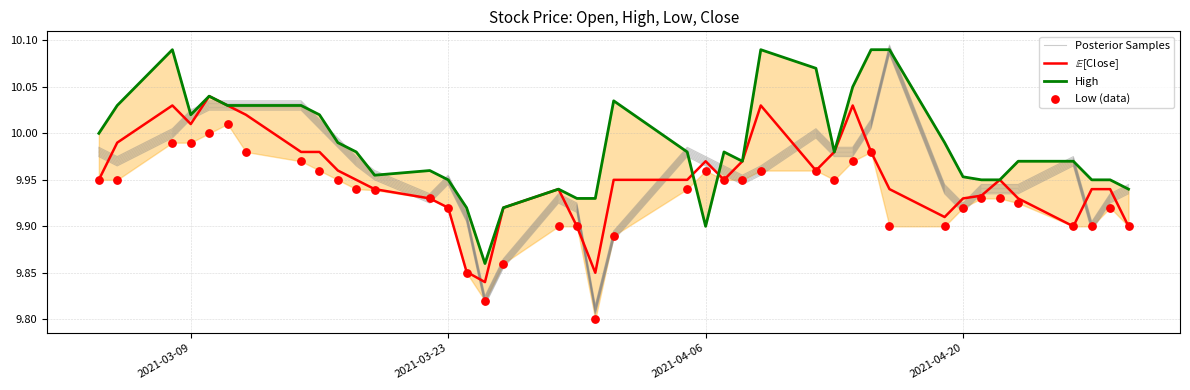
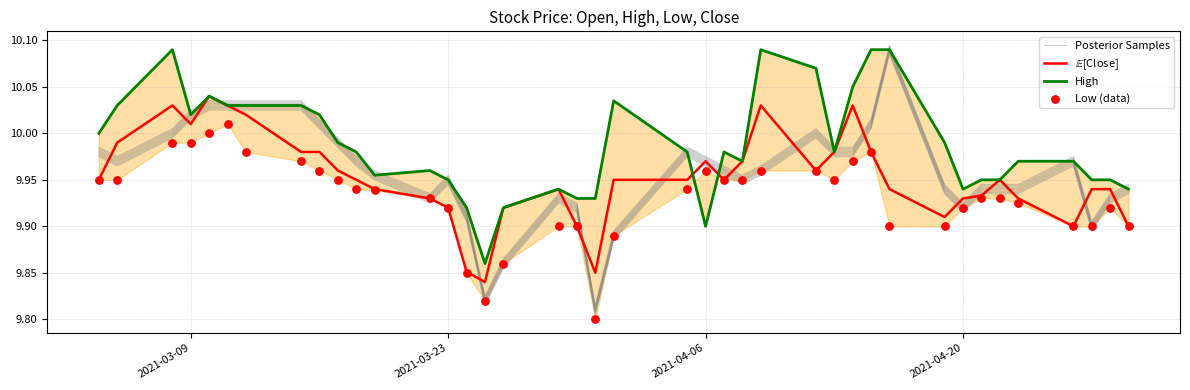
  {
    "High": {
      "2021-04-06": 9.90,
-     "2021-04-20": 9.95
+     "2021-04-20": 9.94
    }
  }
